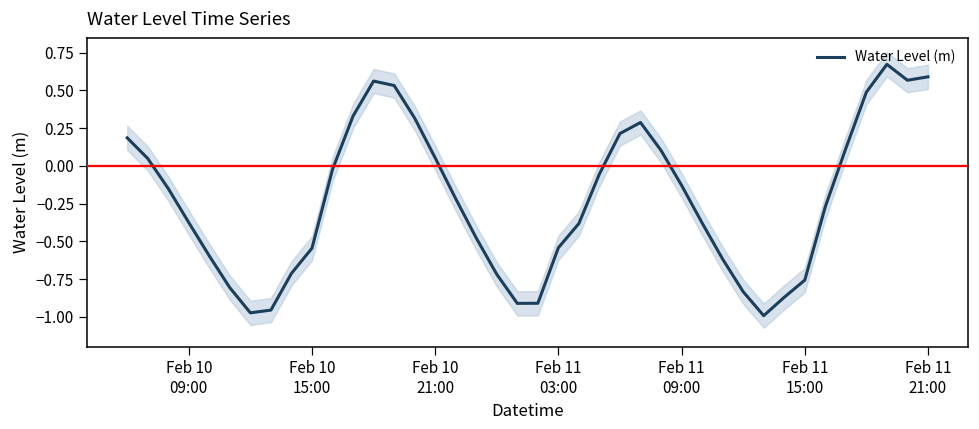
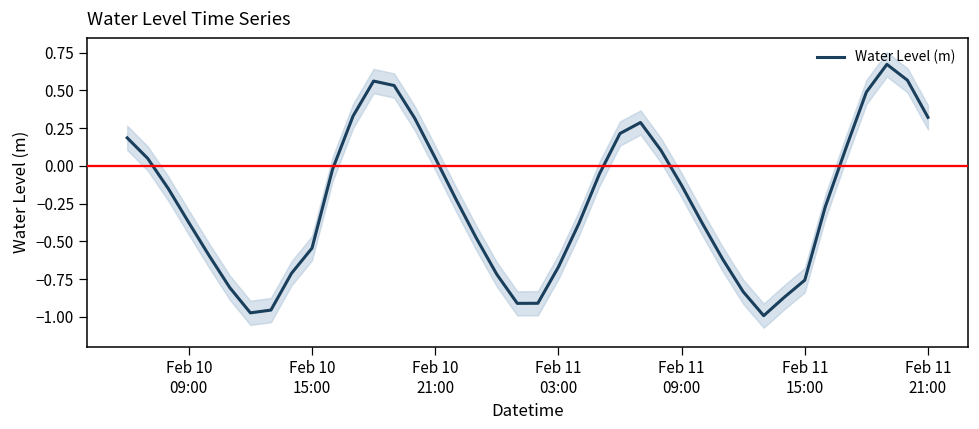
  {
    "Water Level (m)": {
      "Feb 10 09:00": -0.38,
      "Feb 10 15:00": -0.55,
      "Feb 10 21:00": 0.05,
-     "Feb 11 03:00": -0.54,
+     "Feb 11 03:00": -0.67,
      "Feb 11 09:00": -0.13,
      "Feb 11 15:00": -0.76,
-     "Feb 11 21:00": 0.59
+     "Feb 11 21:00": 0.32
    }
  }
